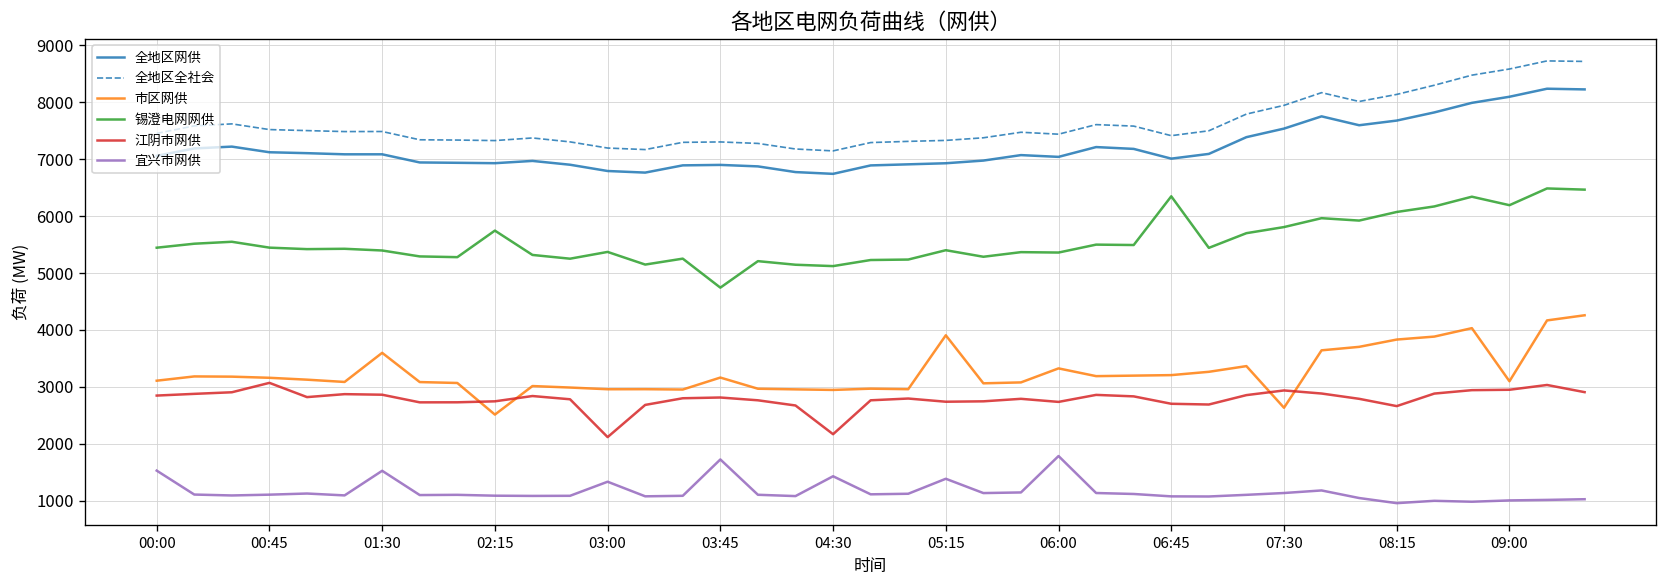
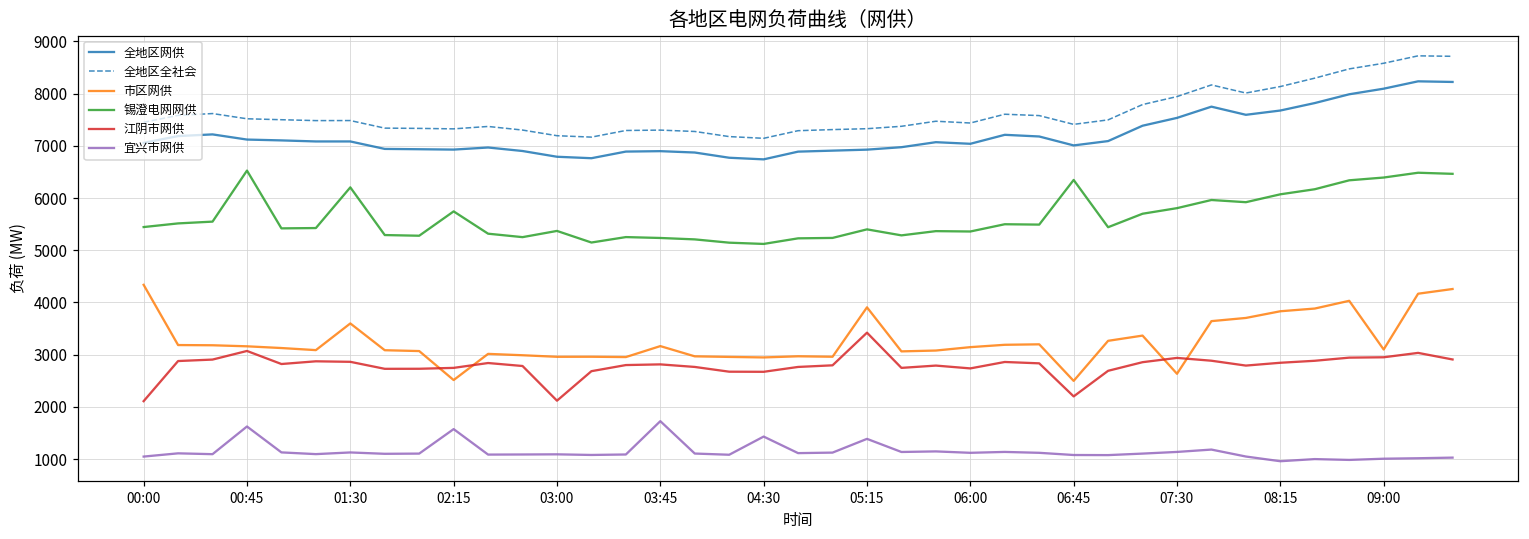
  {
    "市区网供": {
-     "00:00": 3100,
+     "00:00": 4300,
      "00:45": 3200,
      "01:30": 3600,
      "02:15": 2500,
      "03:00": 3000,
      "03:45": 3200,
      "04:30": 2900,
      "05:15": 3900,
-     "06:00": 3300,
-     "06:45": 3200,
+     "06:00": 3100,
+     "06:45": 2500,
      "07:30": 2600,
      "08:15": 3800,
      "09:00": 3100
    },
    "锡澄电网网供": {
      "00:00": 5400,
-     "00:45": 5400,
-     "01:30": 5400,
+     "00:45": 6500,
+     "01:30": 6200,
      "02:15": 5700,
      "03:00": 5400,
-     "03:45": 4700,
+     "03:45": 5200,
      "04:30": 5100,
      "05:15": 5400,
      "06:00": 5400,
      "06:45": 6300,
      "07:30": 5800,
      "08:15": 6100,
-     "09:00": 6200
+     "09:00": 6400
    },
    "江阴市网供": {
-     "00:00": 2800,
+     "00:00": 2100,
      "00:45": 3100,
      "01:30": 2900,
      "02:15": 2700,
      "03:00": 2100,
      "03:45": 2800,
-     "04:30": 2200,
-     "05:15": 2700,
+     "04:30": 2700,
+     "05:15": 3400,
      "06:00": 2700,
-     "06:45": 2700,
+     "06:45": 2200,
      "07:30": 2900,
-     "08:15": 2700,
+     "08:15": 2800,
      "09:00": 3000
    },
    "宜兴市网供": {
-     "00:00": 1500,
-     "00:45": 1100,
-     "01:30": 1500,
-     "02:15": 1100,
-     "03:00": 1300,
+     "00:00": 1100,
+     "00:45": 1600,
+     "01:30": 1100,
+     "02:15": 1600,
+     "03:00": 1100,
      "03:45": 1700,
      "04:30": 1400,
      "05:15": 1400,
-     "06:00": 1800,
+     "06:00": 1100,
      "06:45": 1100,
      "07:30": 1100,
      "08:15": 1000,
      "09:00": 1000
    }
  }
